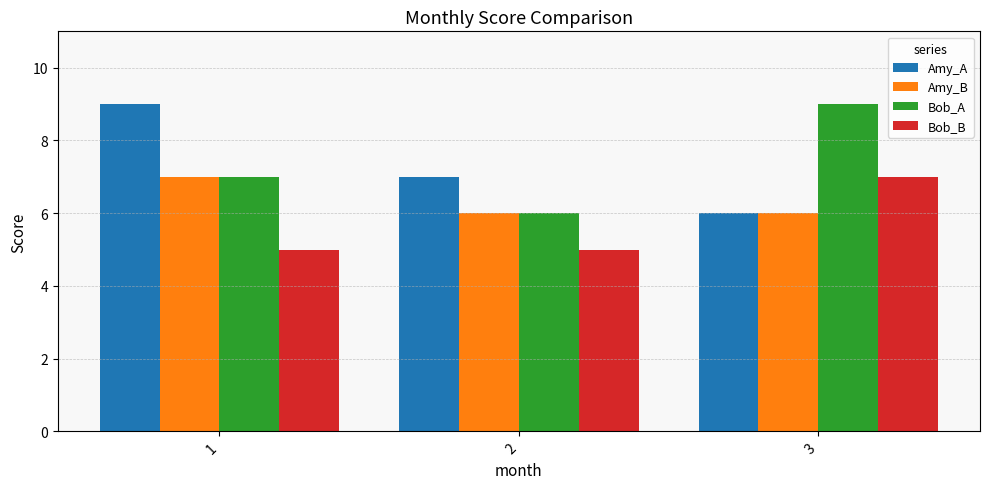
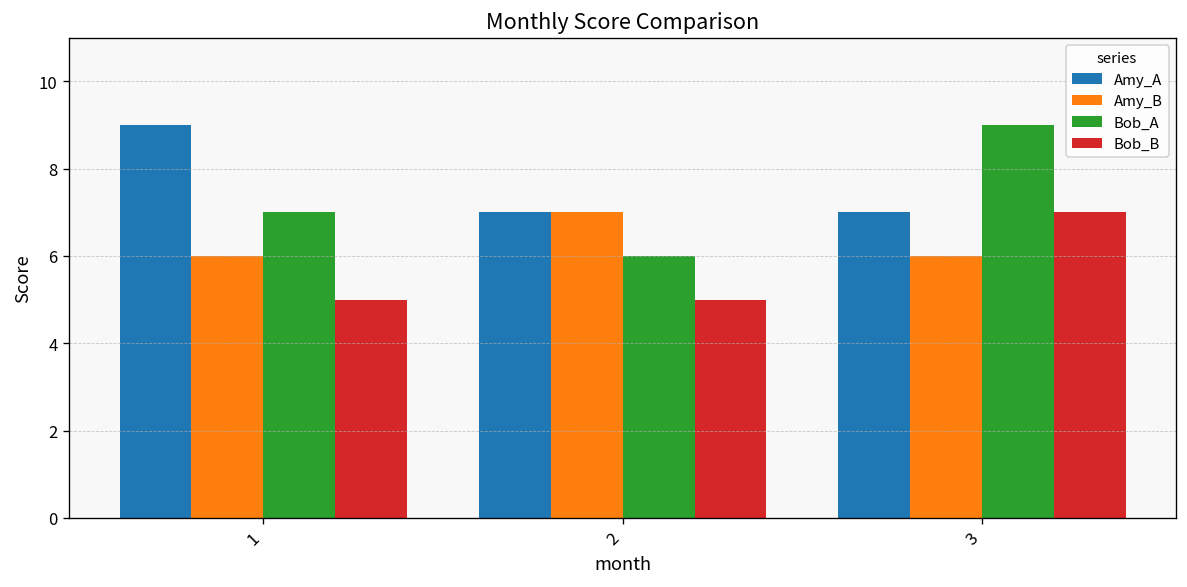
  {
    "Amy_A": {
      "1": 9,
      "2": 7,
-     "3": 6
+     "3": 7
    },
    "Amy_B": {
-     "1": 7,
-     "2": 6,
+     "1": 6,
+     "2": 7,
      "3": 6
    },
    "Bob_A": {
      "1": 7,
      "2": 6,
      "3": 9
    },
    "Bob_B": {
      "1": 5,
      "2": 5,
      "3": 7
    }
  }
